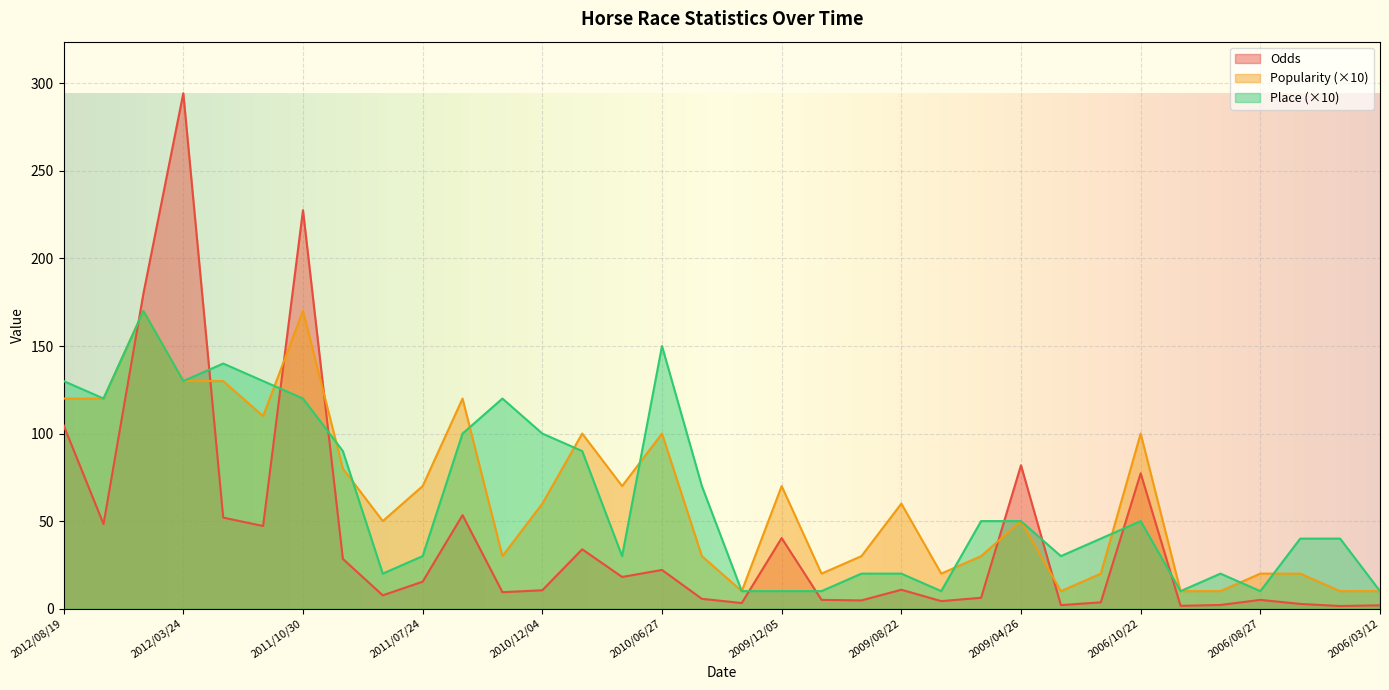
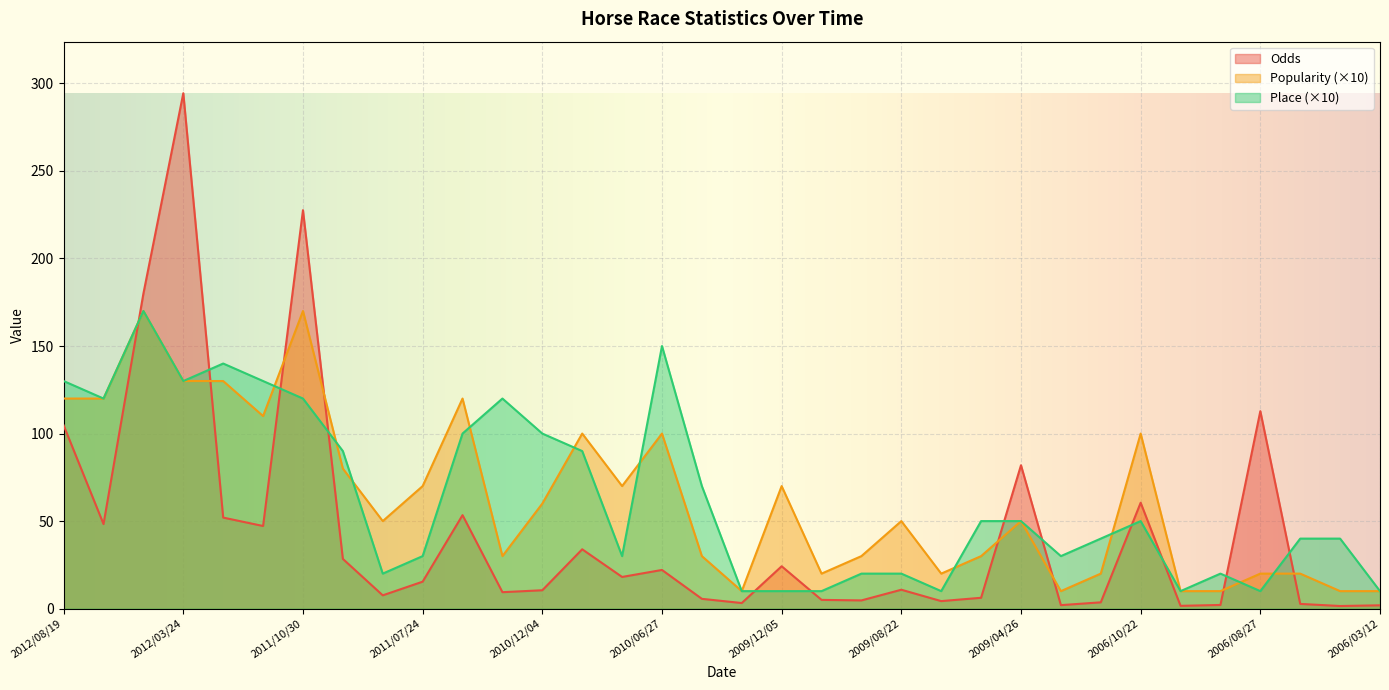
  {
    "Odds": {
      "2012/08/19": 105,
      "2012/03/24": 294,
      "2011/10/30": 228,
      "2011/07/24": 15,
      "2010/12/04": 11,
      "2010/06/27": 22,
-     "2009/12/05": 40,
+     "2009/12/05": 24,
      "2009/08/22": 11,
      "2009/04/26": 82,
-     "2006/10/22": 77,
-     "2006/08/27": 5,
+     "2006/10/22": 61,
+     "2006/08/27": 113,
      "2006/03/12": 2
    },
    "Popularity (×10)": {
      "2012/08/19": 120,
      "2011/10/30": 170,
      "2011/07/24": 70,
      "2010/12/04": 60,
      "2010/06/27": 100,
      "2009/12/05": 70,
-     "2009/08/22": 60,
+     "2009/08/22": 50,
      "2006/10/22": 100,
      "2006/08/27": 20
    },
    "Place (×10)": {
      "2012/08/19": 130,
      "2011/10/30": 120,
      "2011/07/24": 30,
      "2010/12/04": 100,
      "2010/06/27": 150,
      "2009/12/05": 10,
      "2009/08/22": 20,
      "2006/10/22": 50,
      "2006/08/27": 10
    }
  }
